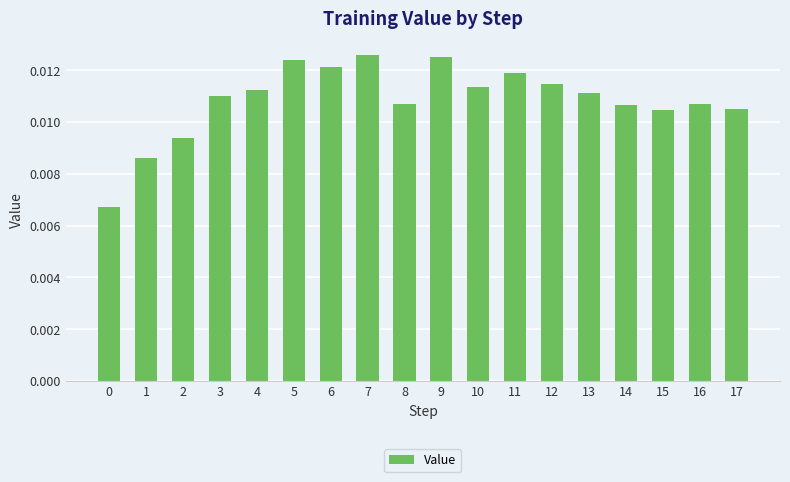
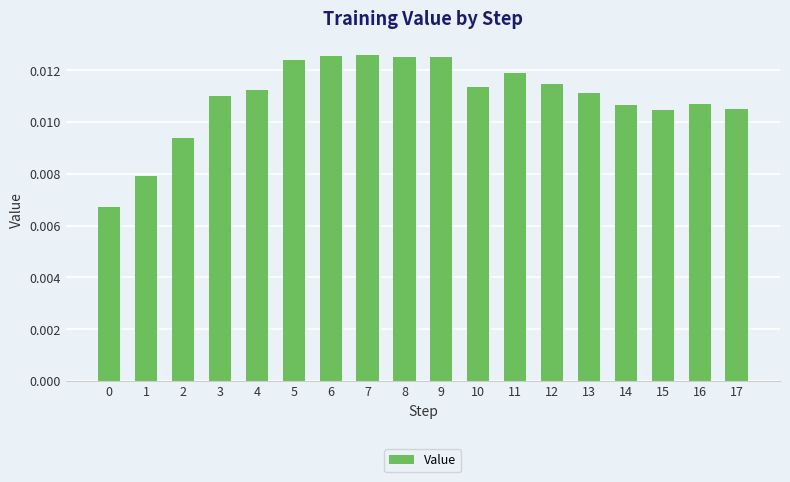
  {
    "0": 0.0067,
-   "1": 0.0086,
+   "1": 0.0079,
    "2": 0.0094,
    "3": 0.0110,
    "4": 0.0112,
    "5": 0.0124,
-   "6": 0.0121,
+   "6": 0.0125,
    "7": 0.0126,
-   "8": 0.0107,
+   "8": 0.0125,
    "9": 0.0125,
    "10": 0.0113,
    "11": 0.0119,
    "12": 0.0115,
    "13": 0.0111,
    "14": 0.0107,
    "15": 0.0105,
    "16": 0.0107,
    "17": 0.0105
  }
